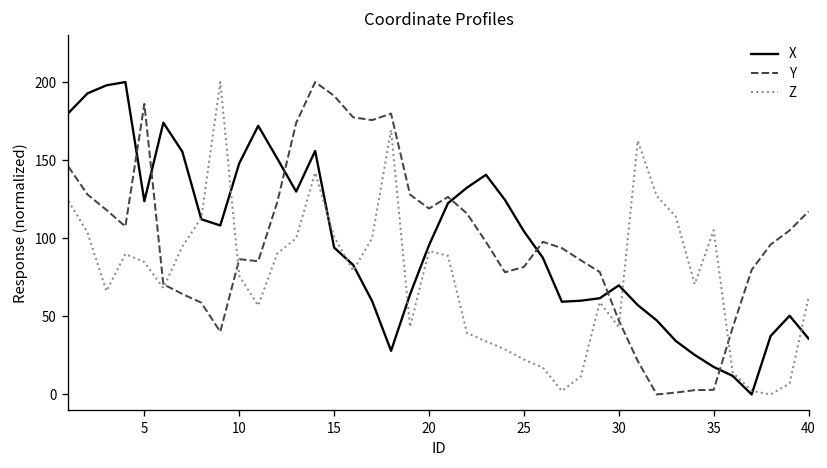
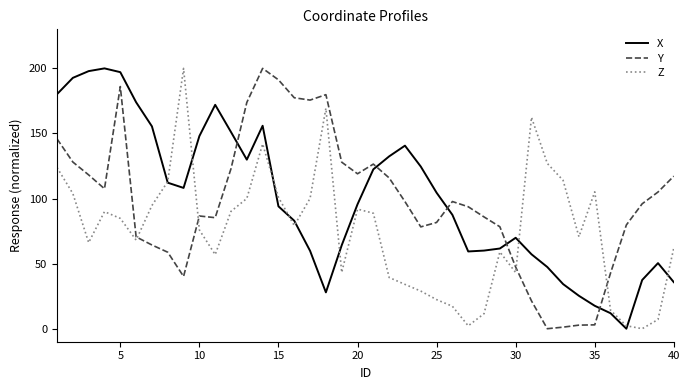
  {
    "X": {
-     "5": 124,
+     "5": 197,
      "10": 148,
      "15": 94,
      "20": 96,
      "25": 104,
      "30": 70,
      "35": 18,
      "40": 36
    },
    "Y": {
      "5": 186,
      "10": 87,
      "15": 191,
      "20": 119,
      "25": 82,
      "30": 47,
      "35": 3,
      "40": 117
    },
    "Z": {
      "5": 85,
      "10": 76,
      "15": 101,
      "20": 92,
      "25": 22,
      "30": 43,
      "35": 105,
      "40": 62
    }
  }
